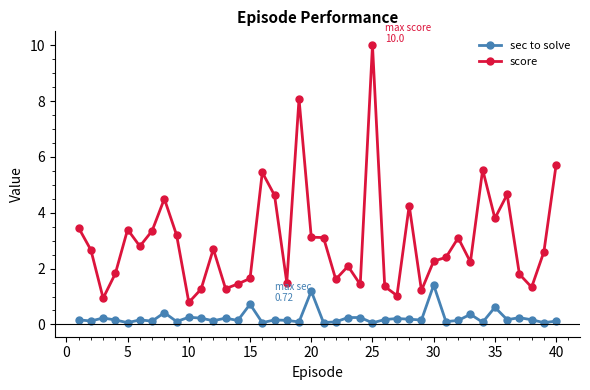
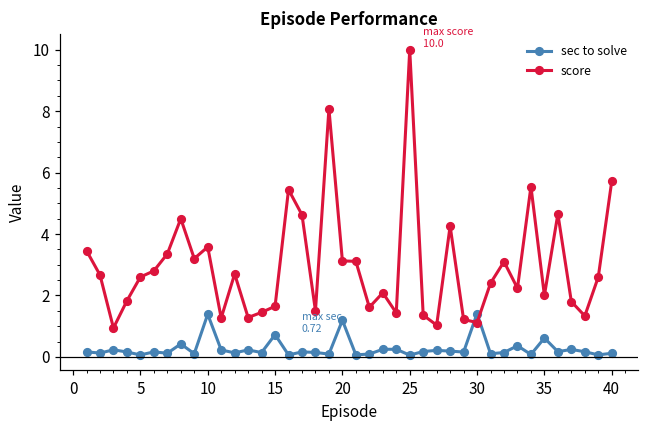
  {
    "sec to solve": {
      "5": 0.1,
-     "10": 0.3,
+     "10": 1.4,
      "15": 0.7,
      "25": 0.1,
      "30": 1.4,
      "35": 0.6,
      "40": 0.1
    },
    "score": {
-     "5": 3.4,
-     "10": 0.8,
+     "5": 2.6,
+     "10": 3.6,
      "15": 1.6,
      "20": 3.1,
-     "30": 2.3,
-     "35": 3.8,
+     "30": 1.1,
+     "35": 2.0,
      "40": 5.7
    }
  }
